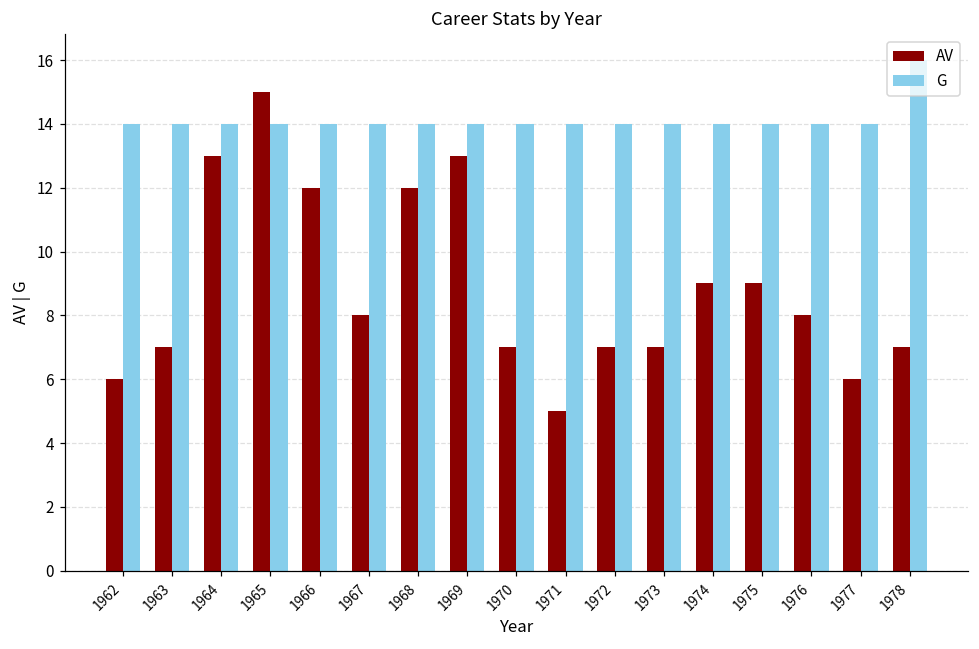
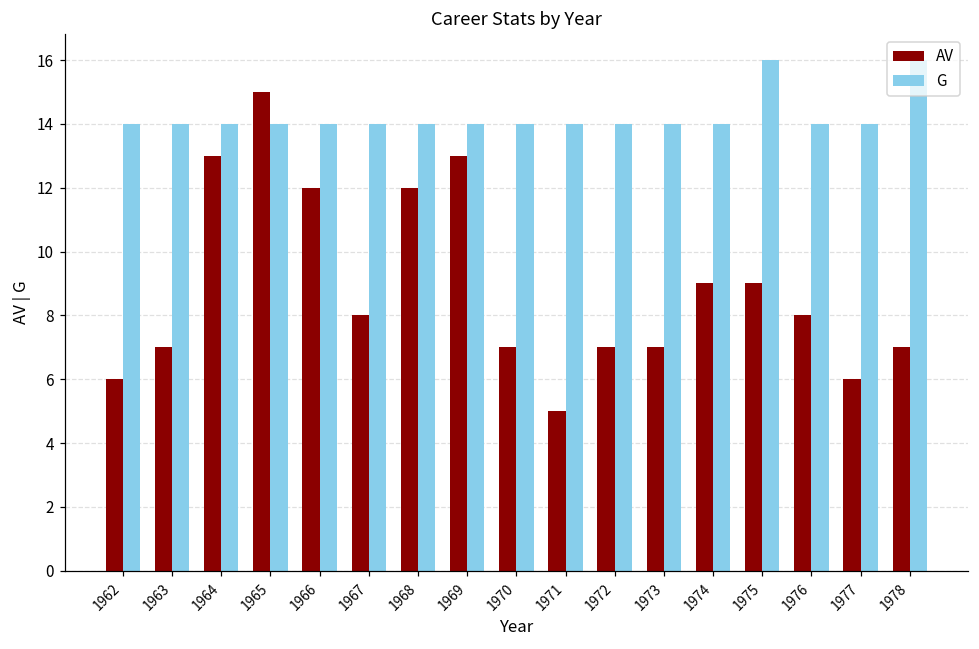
  {
    "AV": {
      "1962": 6,
      "1963": 7,
      "1964": 13,
      "1965": 15,
      "1966": 12,
      "1967": 8,
      "1968": 12,
      "1969": 13,
      "1970": 7,
      "1971": 5,
      "1972": 7,
      "1973": 7,
      "1974": 9,
      "1975": 9,
      "1976": 8,
      "1977": 6,
      "1978": 7
    },
    "G": {
      "1962": 14,
      "1963": 14,
      "1964": 14,
      "1965": 14,
      "1966": 14,
      "1967": 14,
      "1968": 14,
      "1969": 14,
      "1970": 14,
      "1971": 14,
      "1972": 14,
      "1973": 14,
      "1974": 14,
-     "1975": 14,
+     "1975": 16,
      "1976": 14,
      "1977": 14
    }
  }
